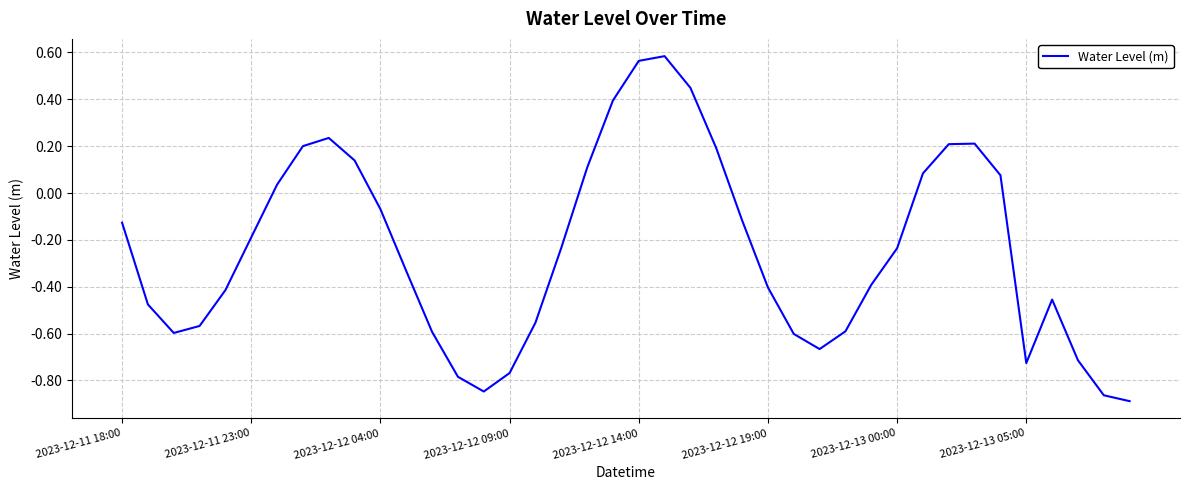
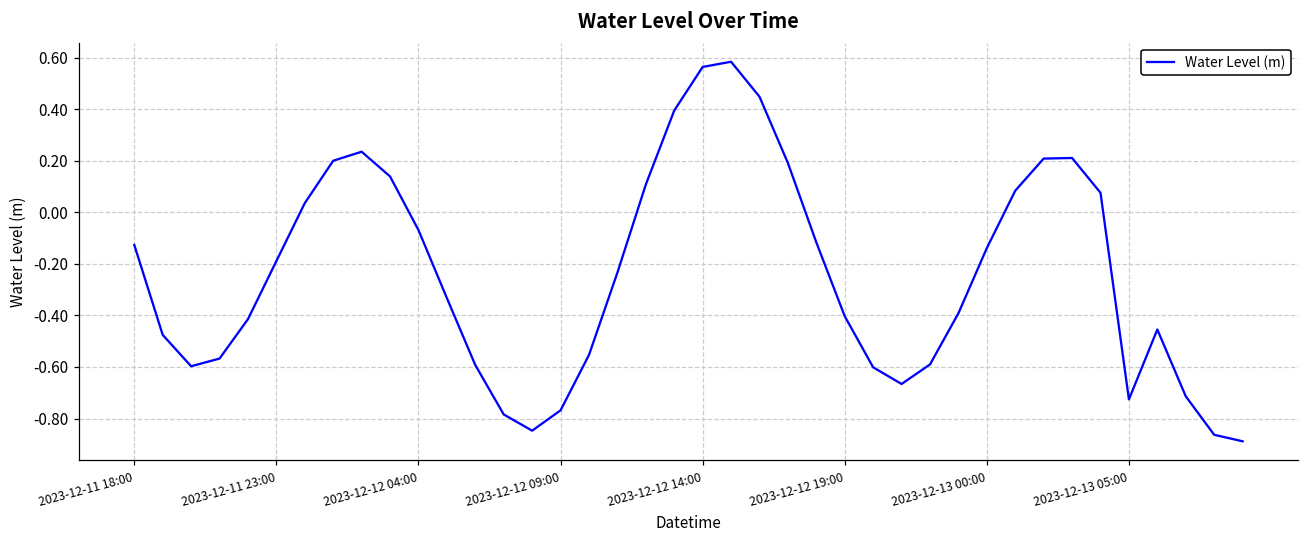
  {
    "2023-12-11 18:00": -0.13,
    "2023-12-11 23:00": -0.19,
    "2023-12-12 04:00": -0.07,
    "2023-12-12 09:00": -0.77,
    "2023-12-12 14:00": 0.56,
    "2023-12-12 19:00": -0.40,
-   "2023-12-13 00:00": -0.24,
+   "2023-12-13 00:00": -0.14,
    "2023-12-13 05:00": -0.73
  }
